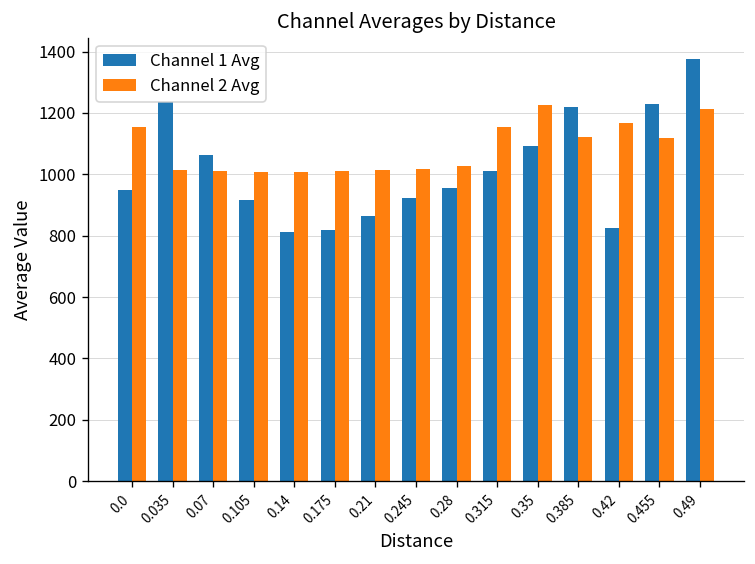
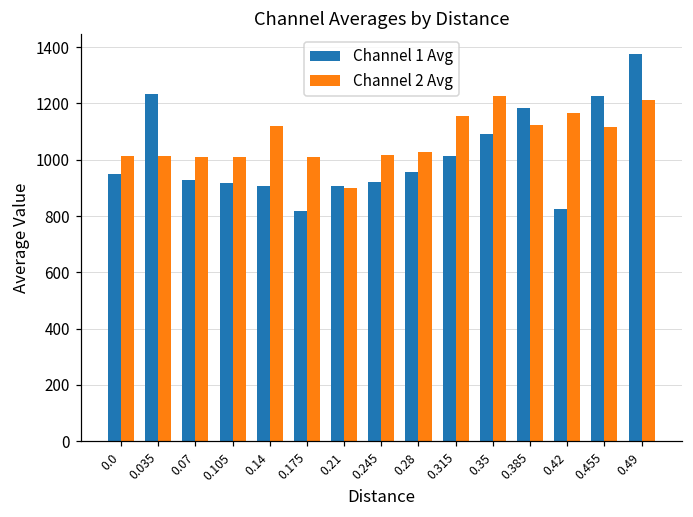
  {
    "Channel 1 Avg": {
      "0.0": 950,
      "0.035": 1240,
-     "0.07": 1060,
+     "0.07": 930,
      "0.105": 920,
-     "0.14": 810,
+     "0.14": 910,
      "0.175": 820,
-     "0.21": 860,
+     "0.21": 910,
      "0.245": 920,
      "0.28": 960,
      "0.315": 1010,
      "0.35": 1090,
-     "0.385": 1220,
+     "0.385": 1180,
      "0.42": 830,
      "0.455": 1230,
      "0.49": 1380
    },
    "Channel 2 Avg": {
-     "0.0": 1150,
+     "0.0": 1010,
      "0.035": 1010,
      "0.07": 1010,
      "0.105": 1010,
-     "0.14": 1010,
+     "0.14": 1120,
      "0.175": 1010,
-     "0.21": 1010,
+     "0.21": 900,
      "0.245": 1020,
      "0.28": 1030,
      "0.315": 1160,
      "0.35": 1230,
      "0.385": 1120,
      "0.42": 1170,
      "0.455": 1120,
      "0.49": 1210
    }
  }
